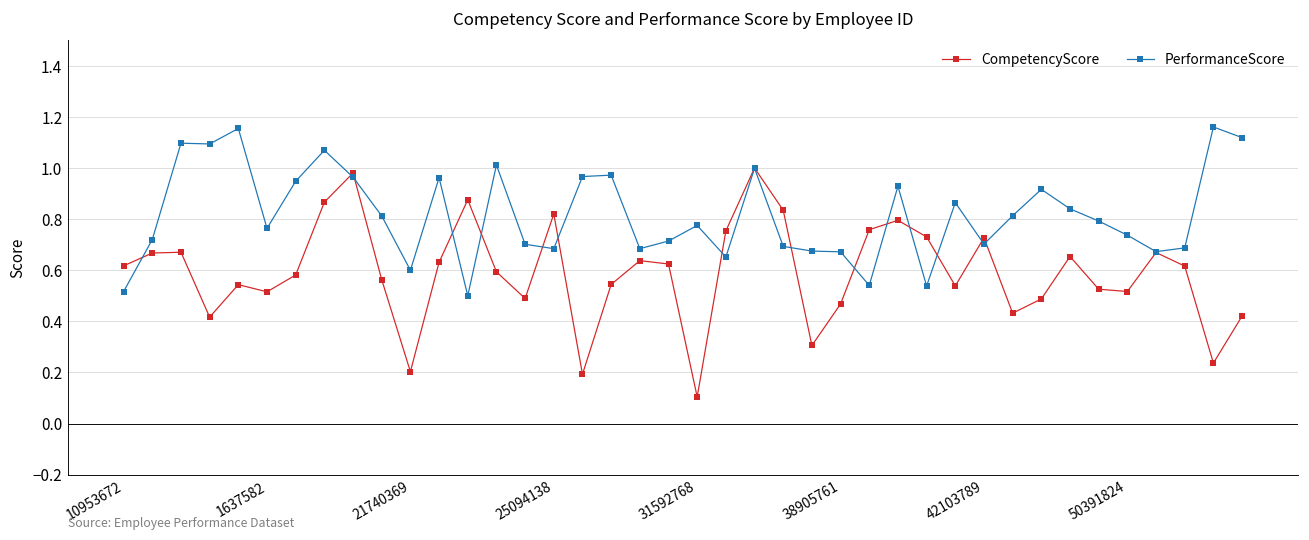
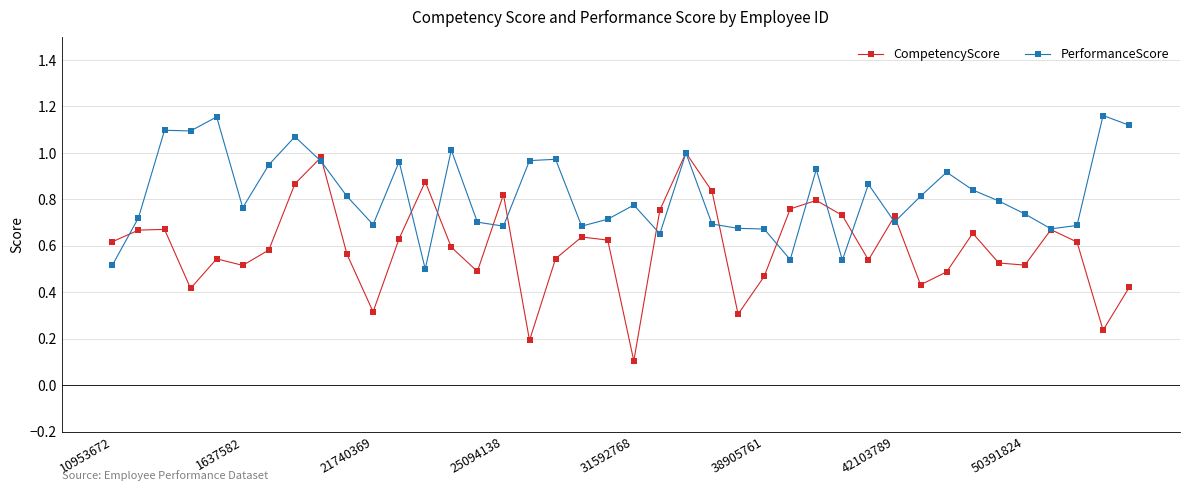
  {
    "CompetencyScore": {
      "10953672": 0.62,
      "1637582": 0.52,
-     "21740369": 0.20,
+     "21740369": 0.32,
      "25094138": 0.82,
      "31592768": 0.10,
      "38905761": 0.47,
      "42103789": 0.73,
      "50391824": 0.52
    },
    "PerformanceScore": {
      "10953672": 0.52,
      "1637582": 0.76,
-     "21740369": 0.60,
+     "21740369": 0.69,
      "25094138": 0.68,
      "31592768": 0.78,
      "38905761": 0.67,
      "42103789": 0.70,
      "50391824": 0.74
    }
  }
